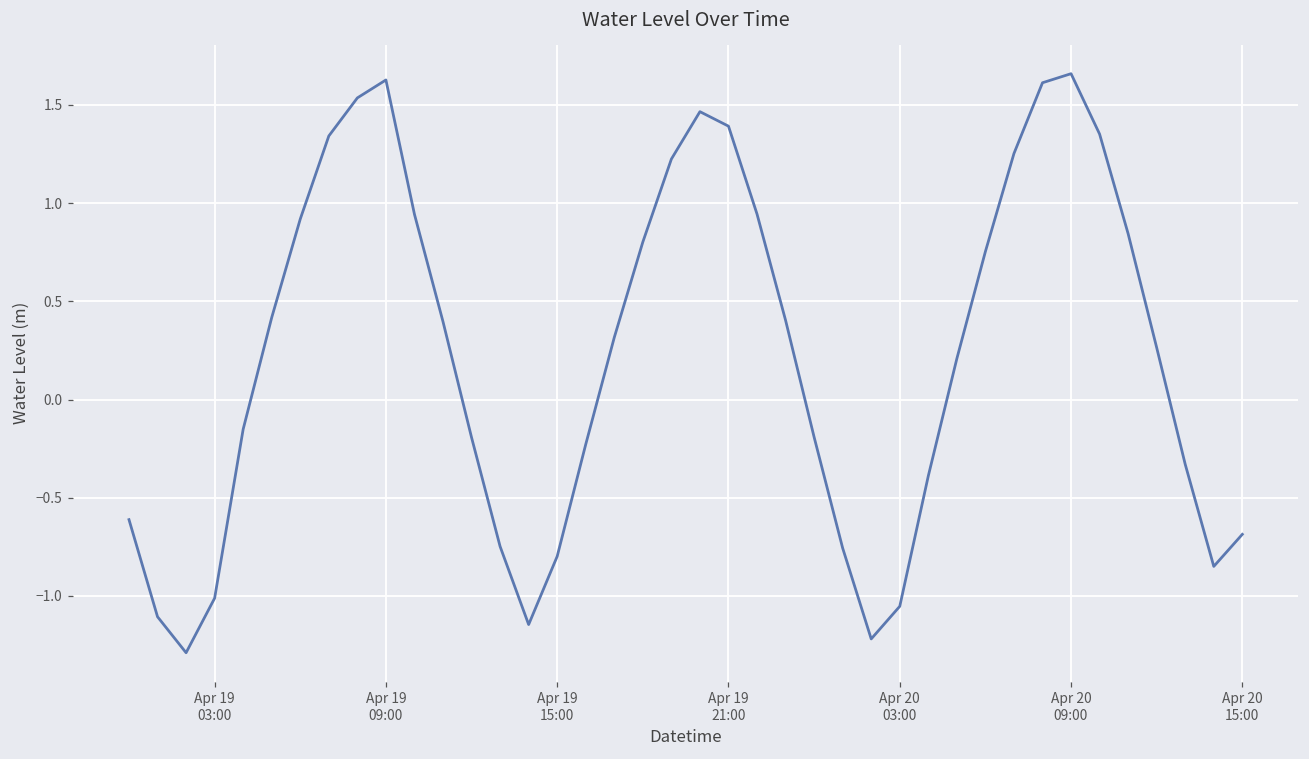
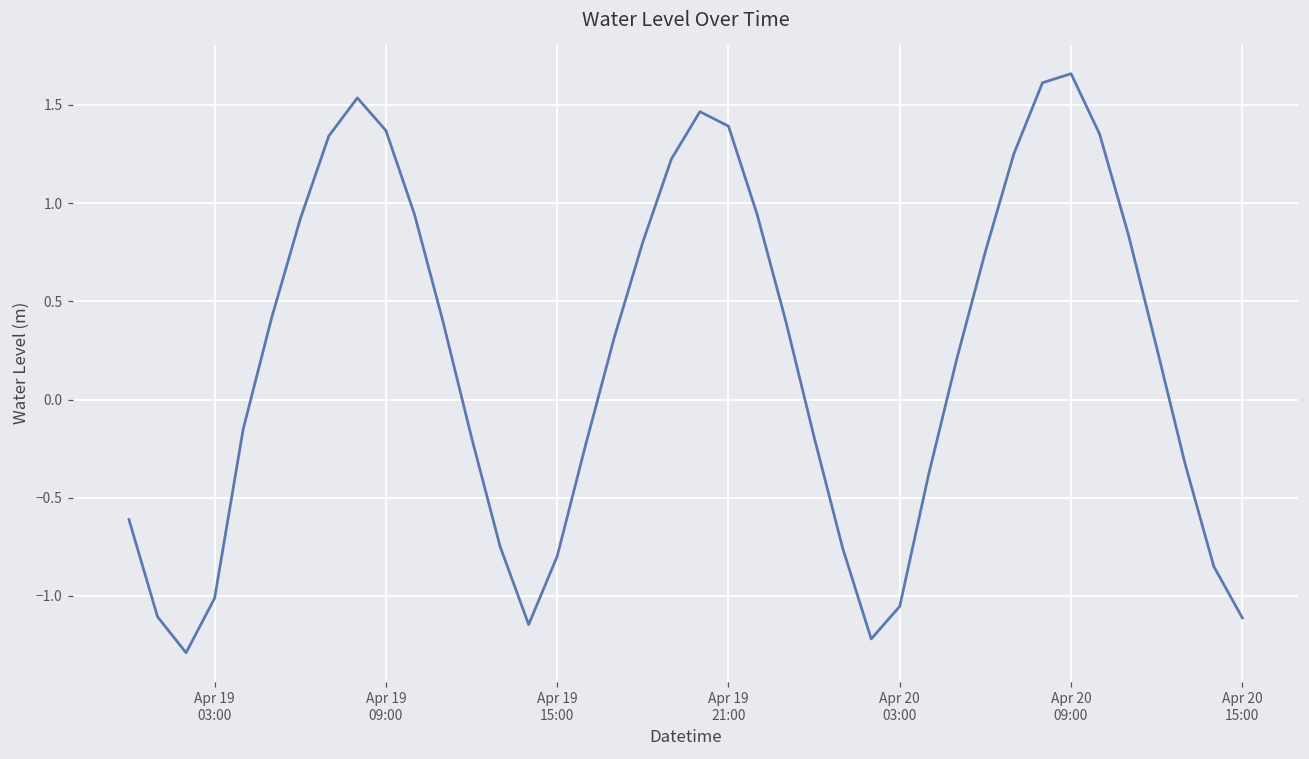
  {
    "Apr 19 03:00": -1.01,
-   "Apr 19 09:00": 1.63,
+   "Apr 19 09:00": 1.37,
    "Apr 19 15:00": -0.80,
    "Apr 19 21:00": 1.39,
    "Apr 20 03:00": -1.05,
    "Apr 20 09:00": 1.66,
-   "Apr 20 15:00": -0.69
+   "Apr 20 15:00": -1.11
  }
